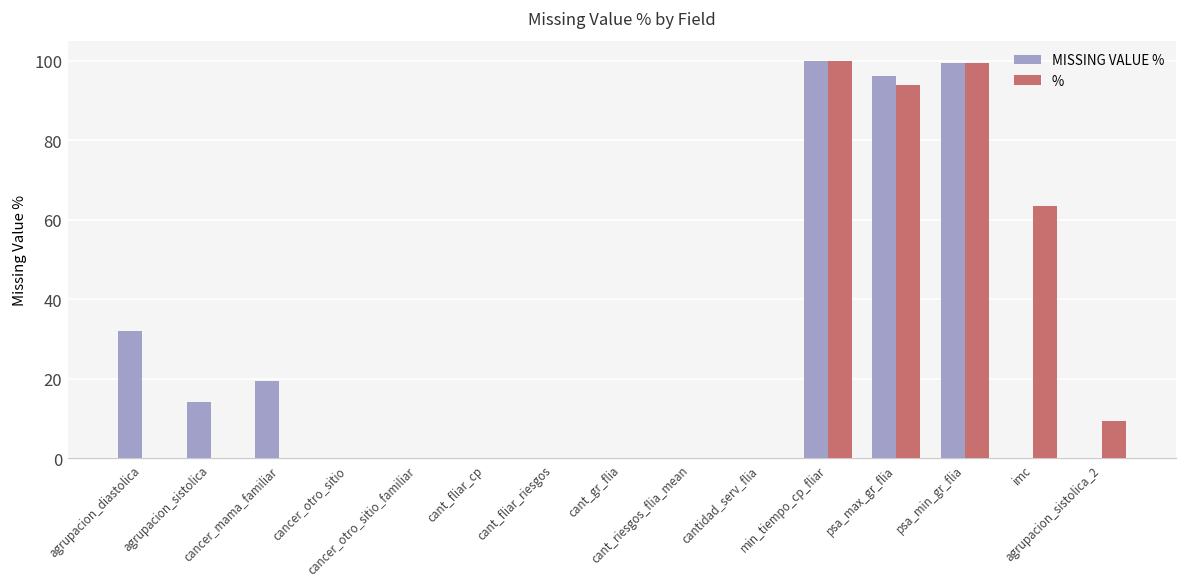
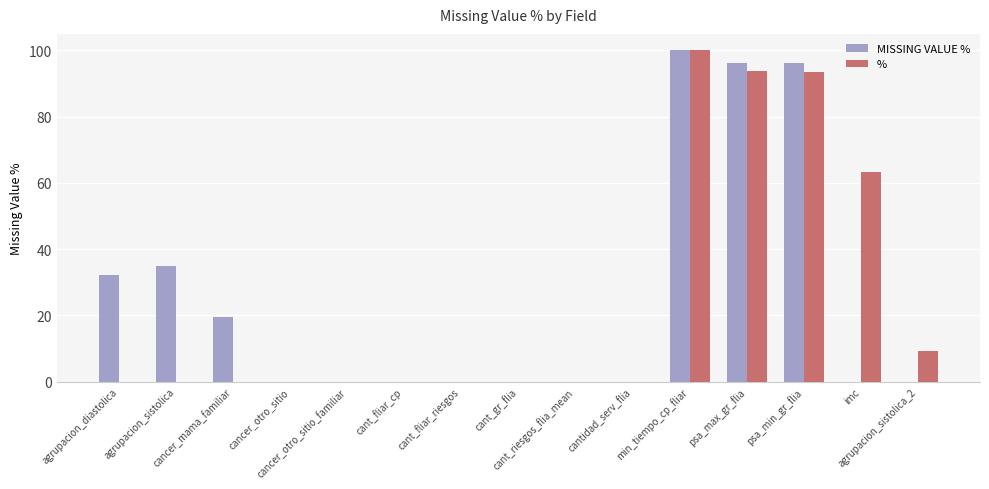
  {
    "MISSING VALUE %": {
      "agrupacion_diastolica": 32,
-     "agrupacion_sistolica": 14,
+     "agrupacion_sistolica": 35,
      "cancer_mama_familiar": 19,
      "cancer_otro_sitio": 0,
      "cancer_otro_sitio_familiar": 0,
      "cant_fliar_cp": 0,
      "cant_fliar_riesgos": 0,
      "cant_gr_flia": 0,
      "cant_riesgos_flia_mean": 0,
      "cantidad_serv_flia": 0,
      "min_tiempo_cp_fliar": 100,
      "psa_max_gr_flia": 96,
-     "psa_min_gr_flia": 99,
+     "psa_min_gr_flia": 96,
      "imc": 0,
      "agrupacion_sistolica_2": 0
    },
    "%": {
      "agrupacion_diastolica": 0,
      "agrupacion_sistolica": 0,
      "cancer_mama_familiar": 0,
      "cancer_otro_sitio": 0,
      "cancer_otro_sitio_familiar": 0,
      "cant_fliar_cp": 0,
      "cant_fliar_riesgos": 0,
      "cant_gr_flia": 0,
      "cant_riesgos_flia_mean": 0,
      "cantidad_serv_flia": 0,
      "min_tiempo_cp_fliar": 100,
      "psa_max_gr_flia": 94,
-     "psa_min_gr_flia": 99,
+     "psa_min_gr_flia": 94,
      "imc": 63,
      "agrupacion_sistolica_2": 9
    }
  }
